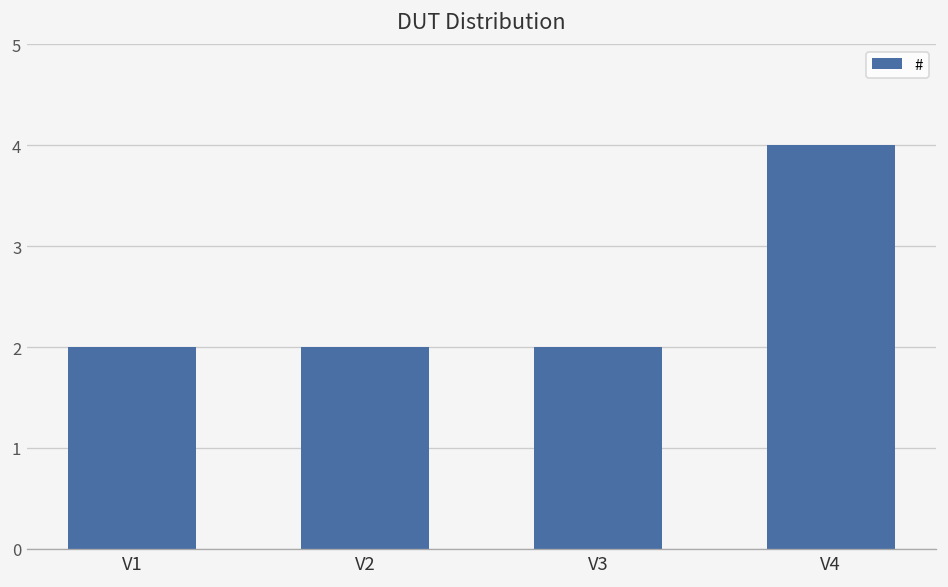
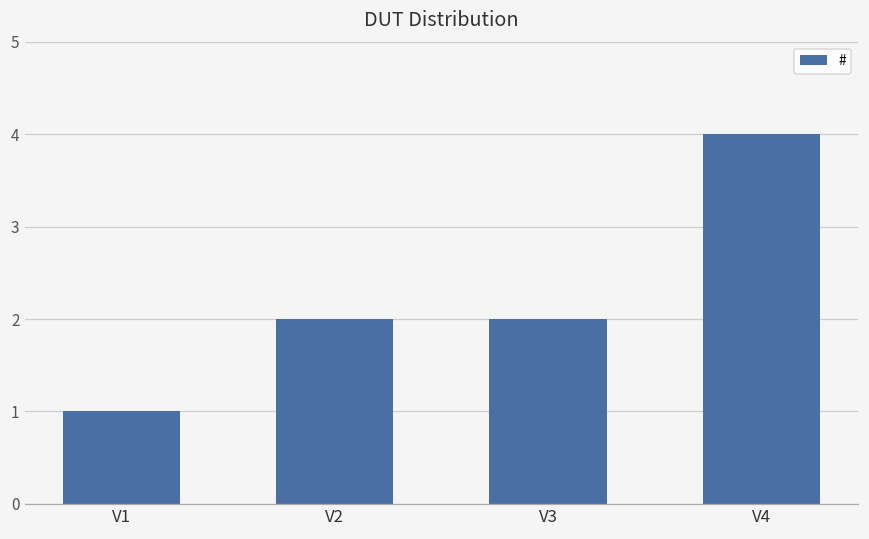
  {
-   "V1": 2,
+   "V1": 1,
    "V2": 2,
    "V3": 2,
    "V4": 4
  }
